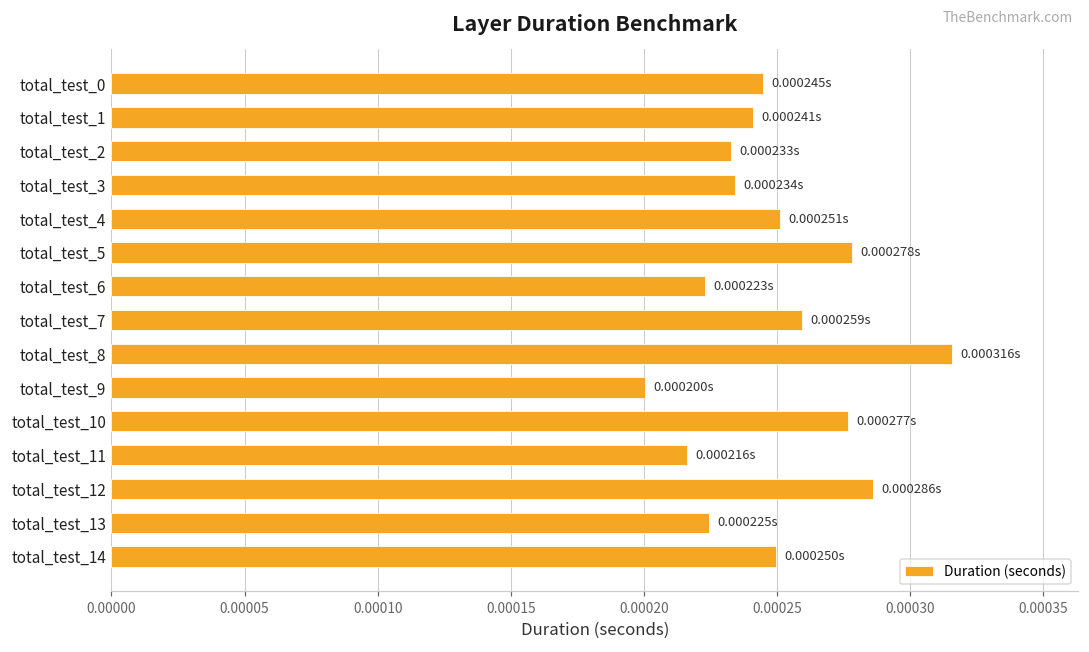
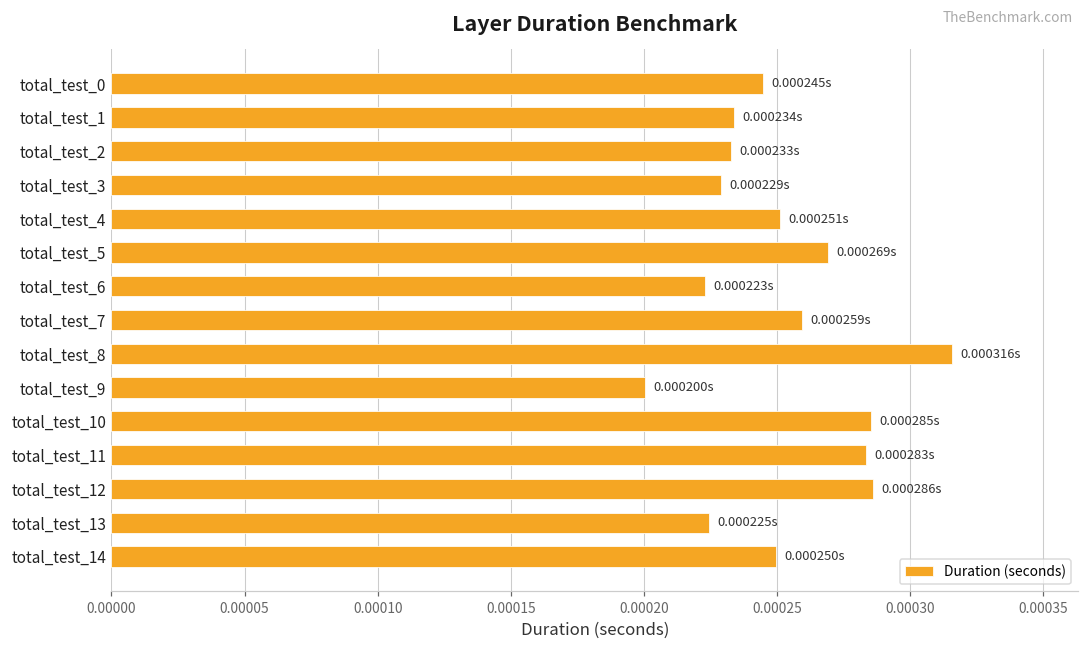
  {
    "total_test_0": "0.000245s",
-   "total_test_1": "0.000241s",
+   "total_test_1": "0.000234s",
    "total_test_2": "0.000233s",
-   "total_test_3": "0.000234s",
+   "total_test_3": "0.000229s",
    "total_test_4": "0.000251s",
-   "total_test_5": "0.000278s",
+   "total_test_5": "0.000269s",
    "total_test_6": "0.000223s",
    "total_test_7": "0.000259s",
    "total_test_8": "0.000316s",
    "total_test_9": "0.000200s",
-   "total_test_10": "0.000277s",
-   "total_test_11": "0.000216s",
+   "total_test_10": "0.000285s",
+   "total_test_11": "0.000283s",
    "total_test_12": "0.000286s",
    "total_test_13": "0.000225s",
    "total_test_14": "0.000250s"
  }
